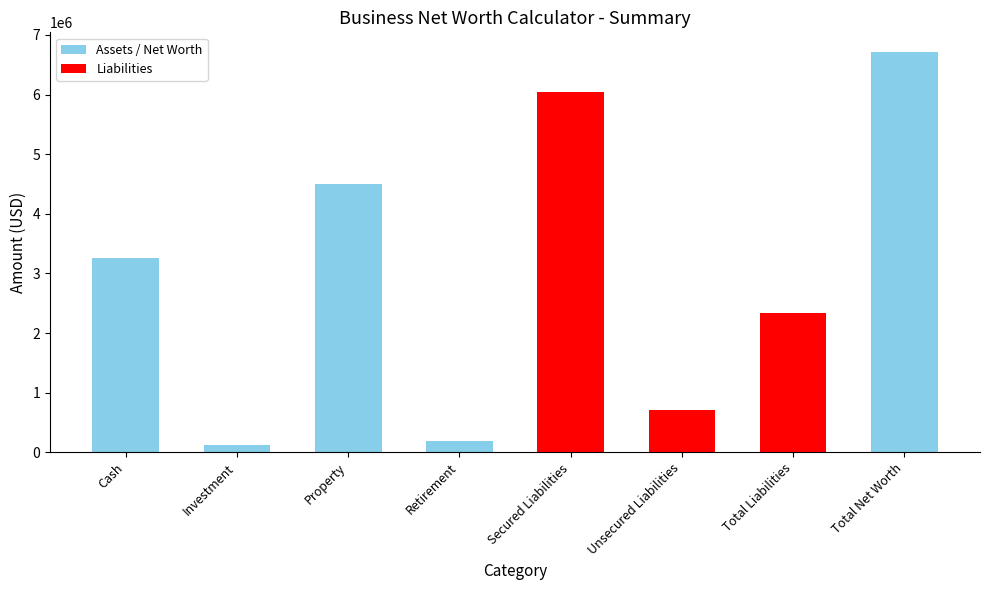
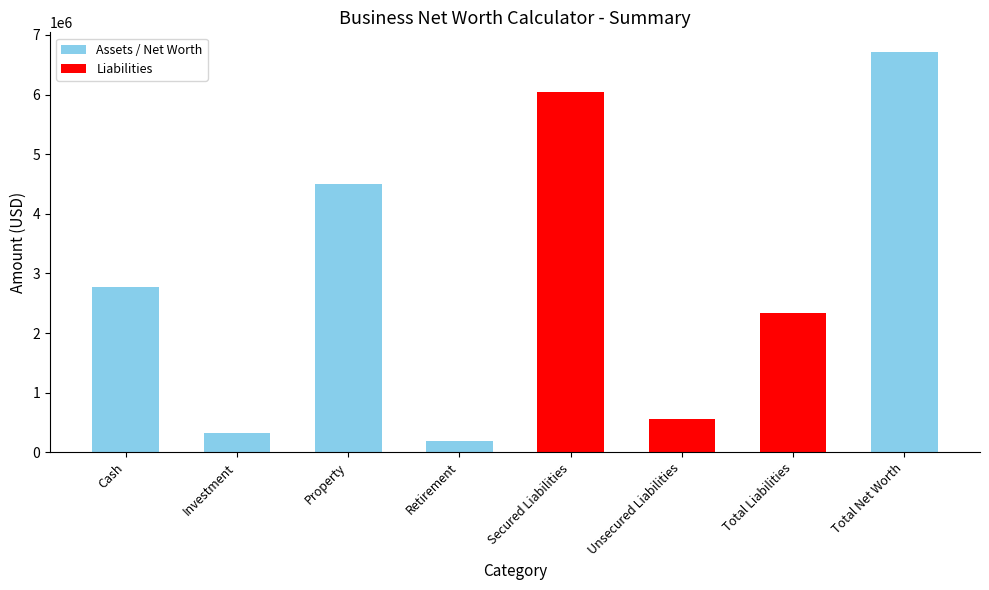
  {
-   "Cash": 3300000,
-   "Investment": 100000,
+   "Cash": 2800000,
+   "Investment": 300000,
    "Property": 4500000,
    "Retirement": 200000,
    "Secured Liabilities": 6000000,
-   "Unsecured Liabilities": 700000,
+   "Unsecured Liabilities": 600000,
    "Total Liabilities": 2300000,
    "Total Net Worth": 6700000
  }
